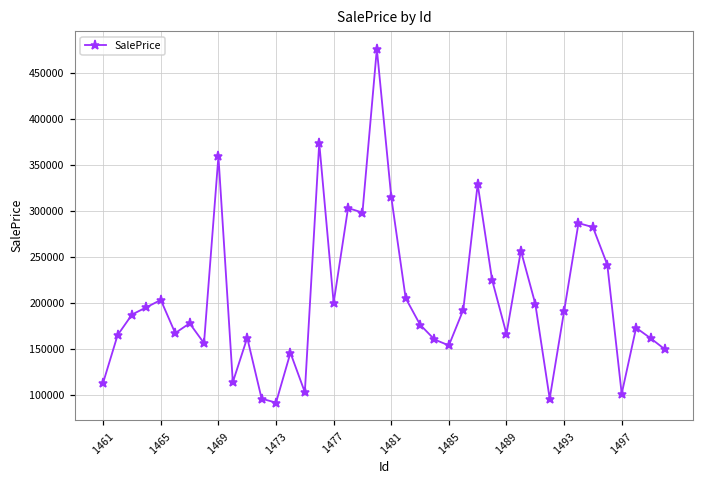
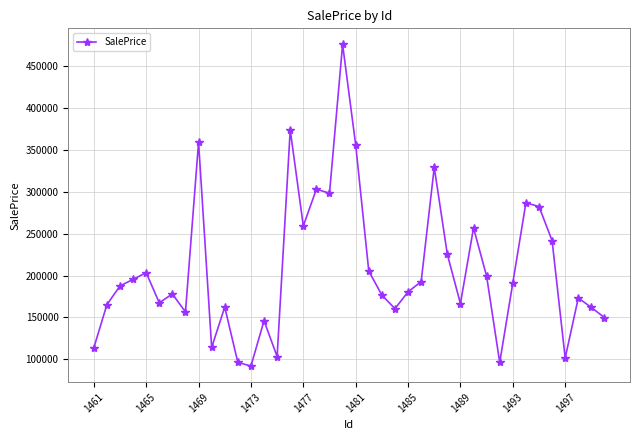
  {
    "1461": 110000,
    "1465": 200000,
    "1469": 360000,
    "1473": 90000,
-   "1477": 200000,
-   "1481": 320000,
-   "1485": 150000,
+   "1477": 260000,
+   "1481": 360000,
+   "1485": 180000,
    "1489": 170000,
    "1493": 190000,
    "1497": 100000
  }
